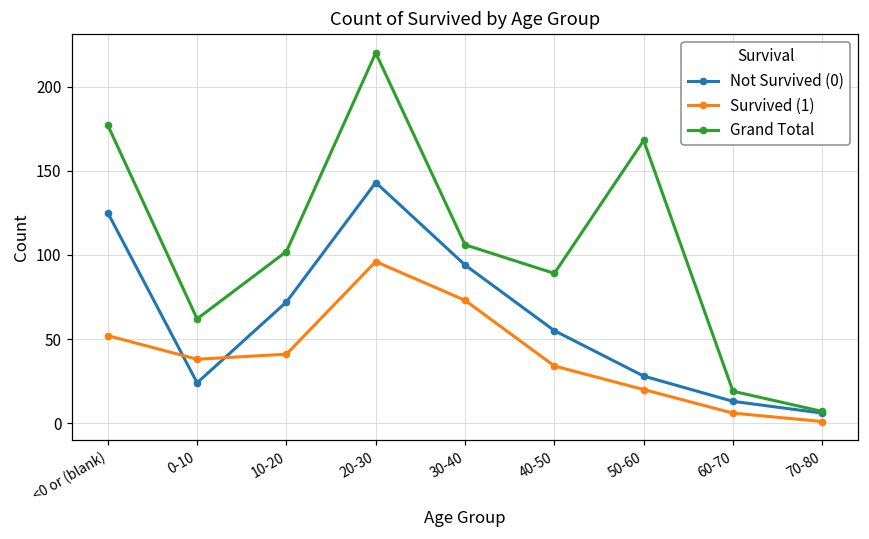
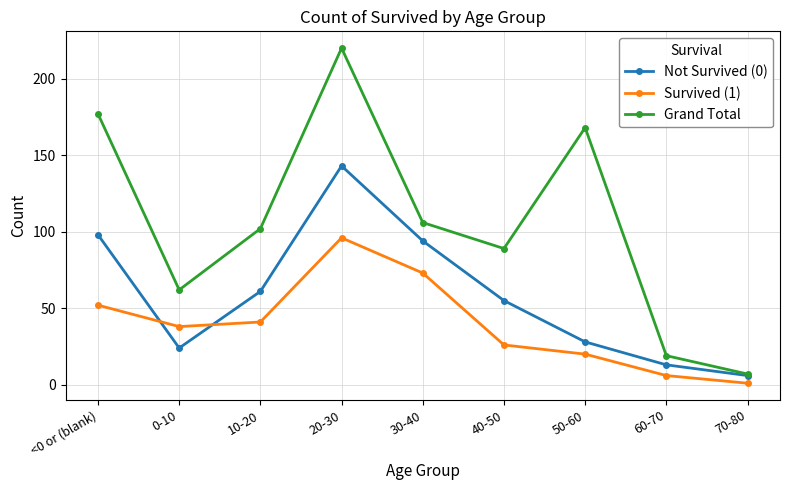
  {
    "Not Survived (0)": {
-     "<0 or (blank)": 125,
+     "<0 or (blank)": 98,
      "0-10": 24,
-     "10-20": 72,
+     "10-20": 61,
      "20-30": 143,
      "30-40": 94,
      "40-50": 55,
      "50-60": 28,
      "60-70": 13
    },
    "Survived (1)": {
      "<0 or (blank)": 52,
      "0-10": 38,
      "10-20": 41,
      "20-30": 96,
      "30-40": 73,
-     "40-50": 34,
+     "40-50": 26,
      "50-60": 20,
      "60-70": 6,
      "70-80": 1
    },
    "Grand Total": {
      "<0 or (blank)": 177,
      "0-10": 62,
      "10-20": 102,
      "20-30": 220,
      "30-40": 106,
      "40-50": 89,
      "50-60": 168,
      "60-70": 19
    }
  }
